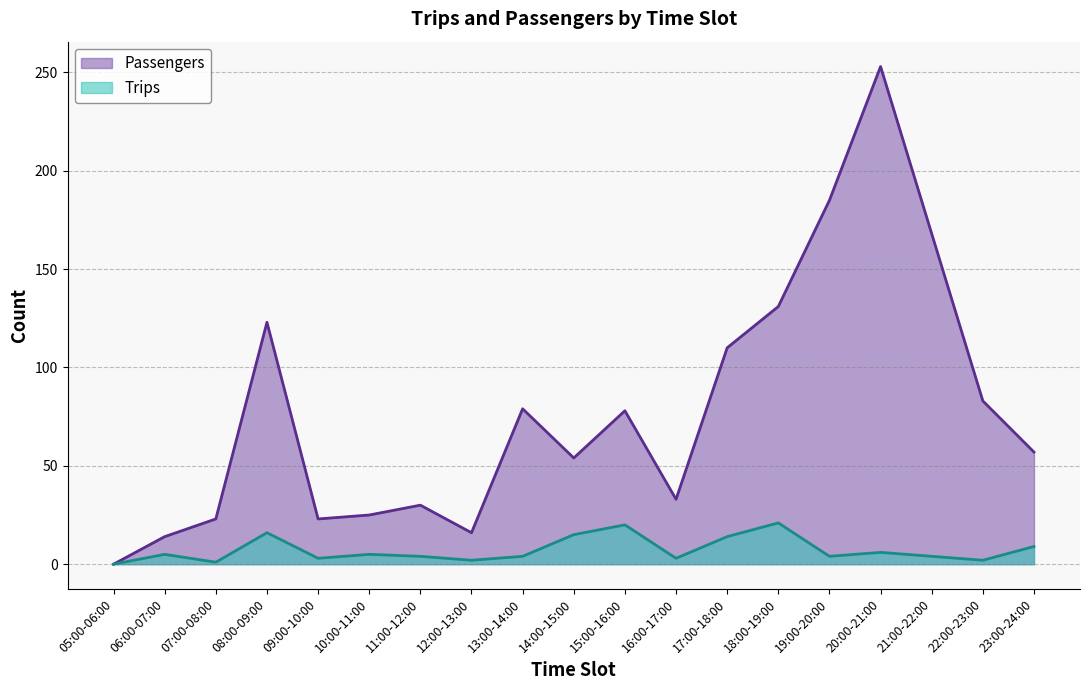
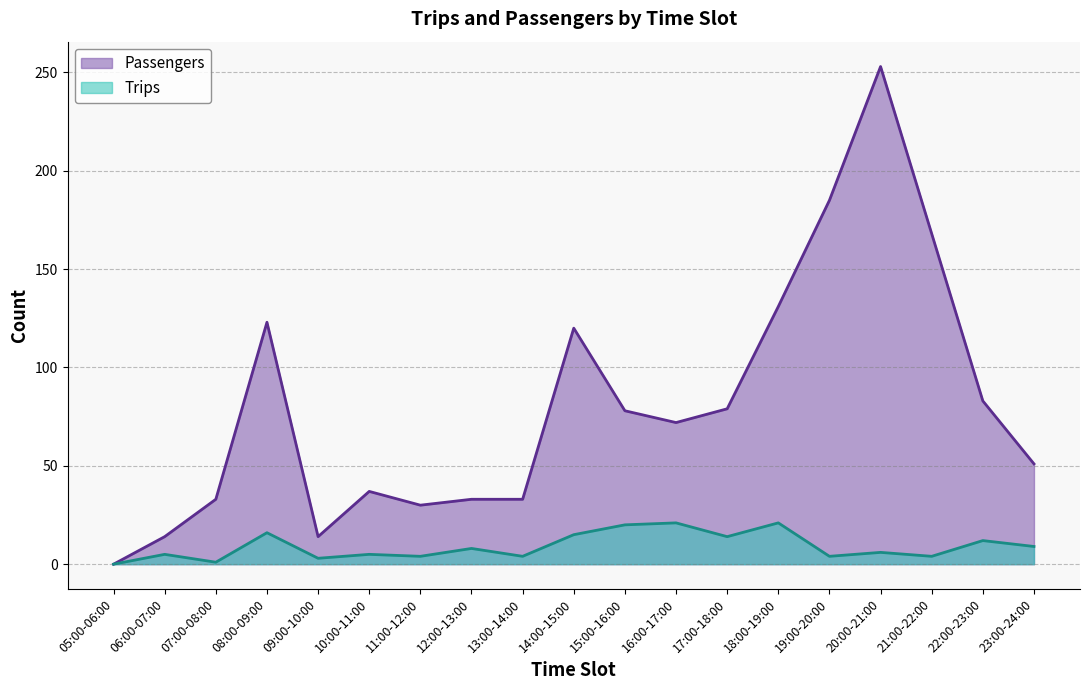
  {
    "Passengers": {
      "06:00-07:00": 14,
-     "07:00-08:00": 23,
+     "07:00-08:00": 33,
      "08:00-09:00": 123,
-     "09:00-10:00": 23,
-     "10:00-11:00": 25,
+     "09:00-10:00": 14,
+     "10:00-11:00": 37,
      "11:00-12:00": 30,
-     "12:00-13:00": 16,
-     "13:00-14:00": 79,
-     "14:00-15:00": 54,
+     "12:00-13:00": 33,
+     "13:00-14:00": 33,
+     "14:00-15:00": 120,
      "15:00-16:00": 78,
-     "16:00-17:00": 33,
-     "17:00-18:00": 110,
+     "16:00-17:00": 72,
+     "17:00-18:00": 79,
      "18:00-19:00": 131,
      "19:00-20:00": 185,
      "20:00-21:00": 253,
      "21:00-22:00": 168,
      "22:00-23:00": 83,
-     "23:00-24:00": 57
+     "23:00-24:00": 51
    },
    "Trips": {
      "06:00-07:00": 5,
      "07:00-08:00": 1,
      "08:00-09:00": 16,
      "09:00-10:00": 3,
      "10:00-11:00": 5,
      "11:00-12:00": 4,
-     "12:00-13:00": 2,
+     "12:00-13:00": 8,
      "13:00-14:00": 4,
      "14:00-15:00": 15,
      "15:00-16:00": 20,
-     "16:00-17:00": 3,
+     "16:00-17:00": 21,
      "17:00-18:00": 14,
      "18:00-19:00": 21,
      "19:00-20:00": 4,
      "20:00-21:00": 6,
      "21:00-22:00": 4,
-     "22:00-23:00": 2,
+     "22:00-23:00": 12,
      "23:00-24:00": 9
    }
  }
